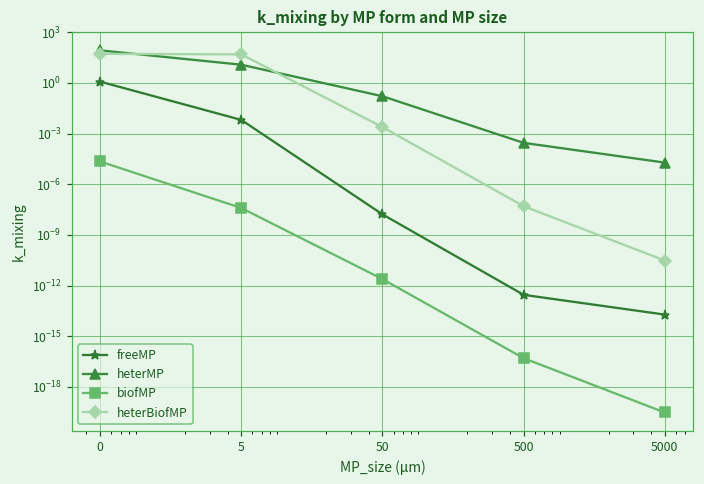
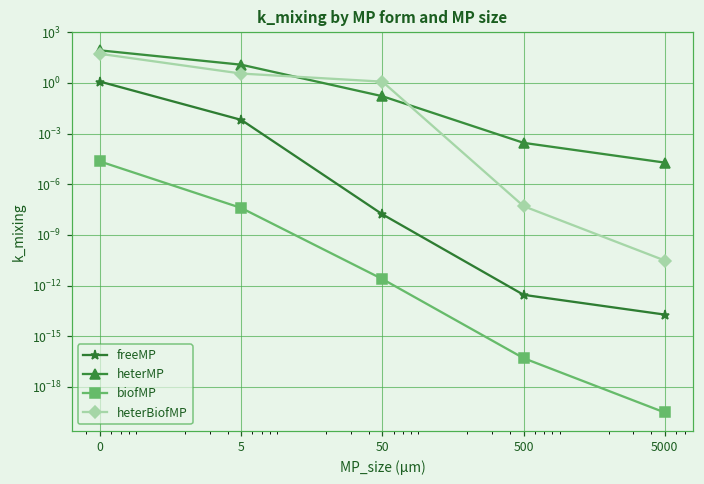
  {
    "biofMP": {
      "0": 0.00002,
      "5": 0.00000004,
      "50": 0.000000000002,
      "500": 0.000000000000,
      "5000": 0.000000000000
    },
    "heterBiofMP": {
      "0": 50,
-     "5": 50,
-     "50": 0.002,
+     "5": 4,
+     "50": 1,
      "500": 0.00000005,
      "5000": 0.00000000003
    }
  }
